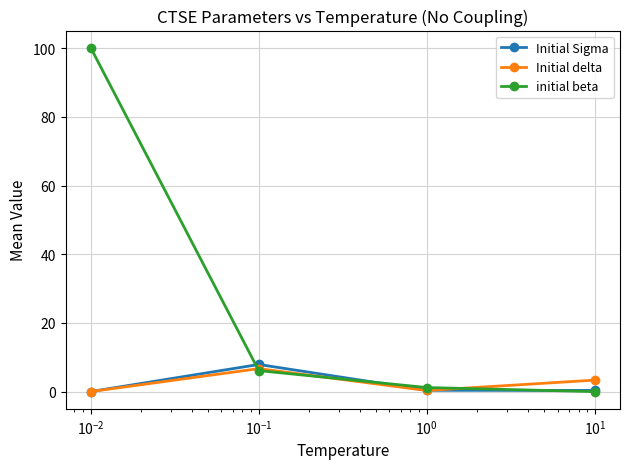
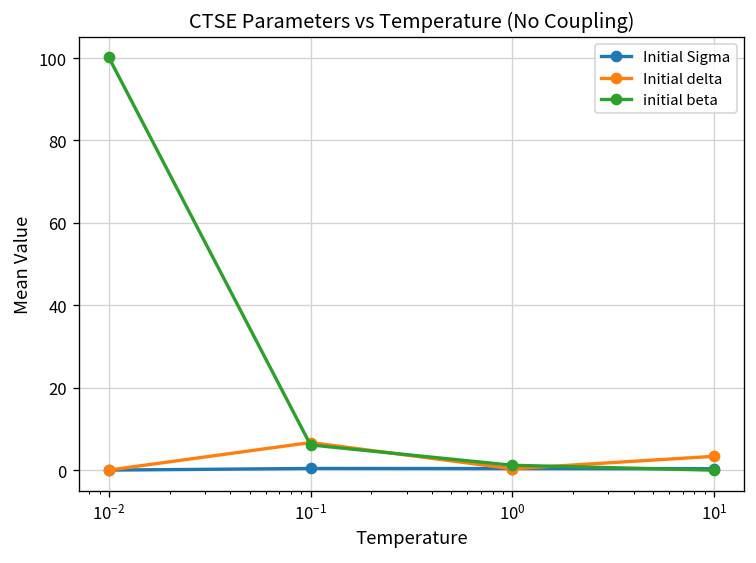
  {
    "Initial Sigma": {
-     "10^-1": 8
+     "10^-1": 0
    },
    "Initial delta": {
      "10^1": 3
    },
    "initial beta": {
      "10^-2": 100,
      "10^0": 1
    }
  }
